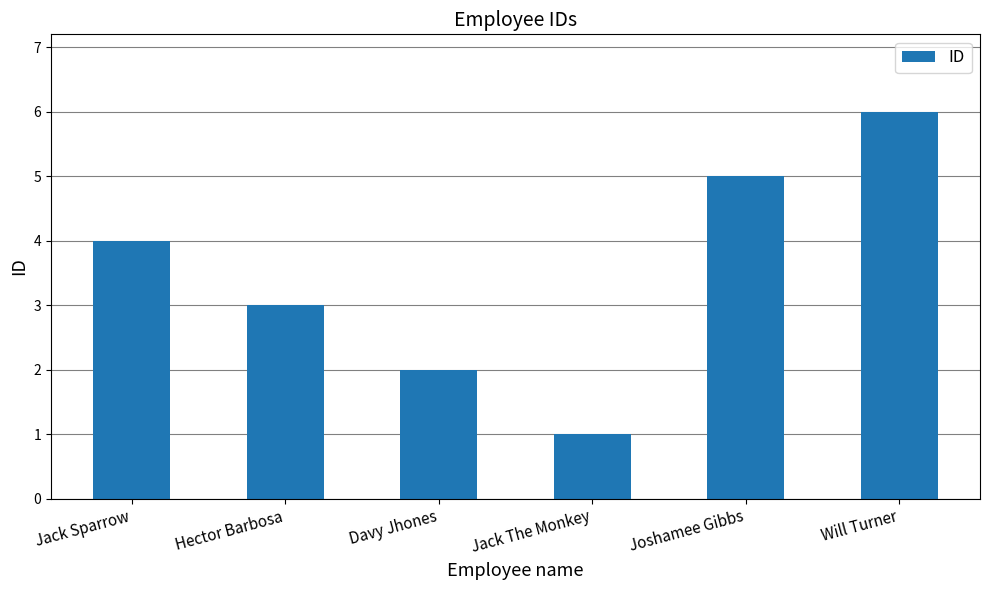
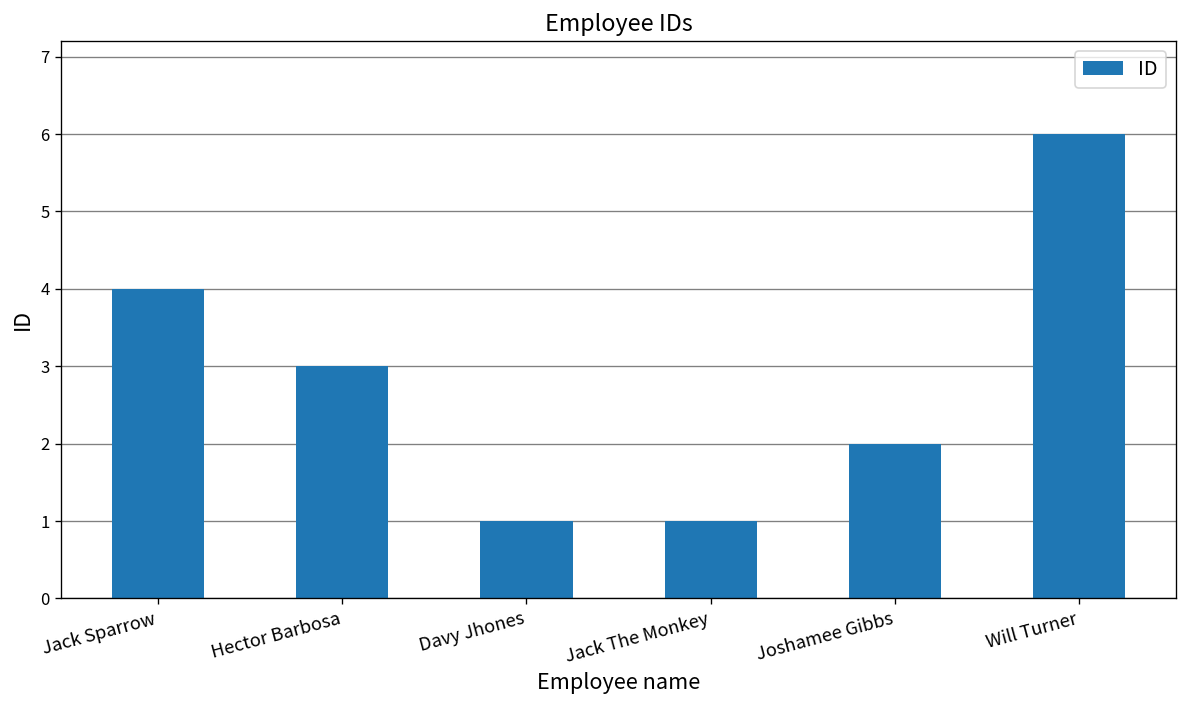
  {
    "Jack Sparrow": 4,
    "Hector Barbosa": 3,
-   "Davy Jhones": 2,
+   "Davy Jhones": 1,
    "Jack The Monkey": 1,
-   "Joshamee Gibbs": 5,
+   "Joshamee Gibbs": 2,
    "Will Turner": 6
  }
